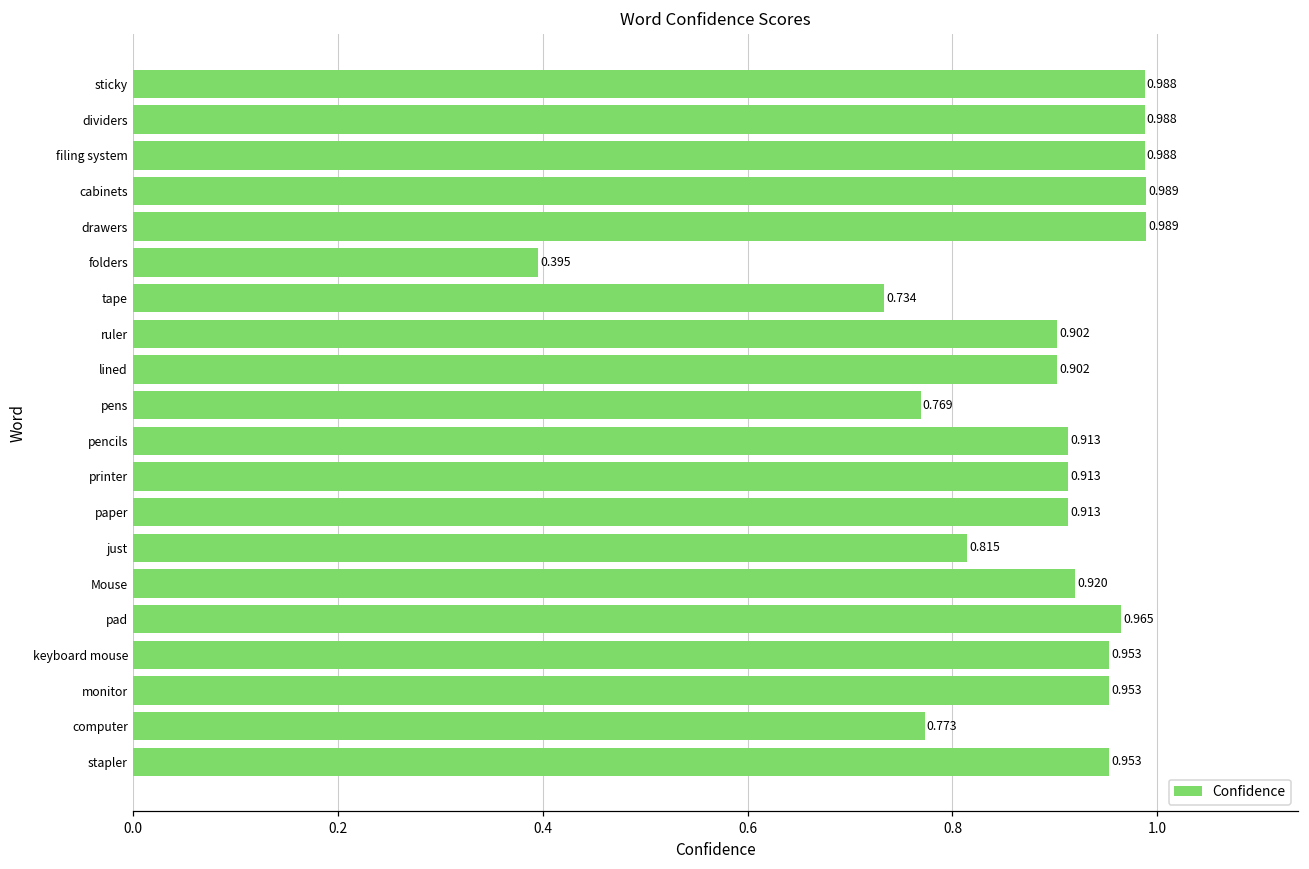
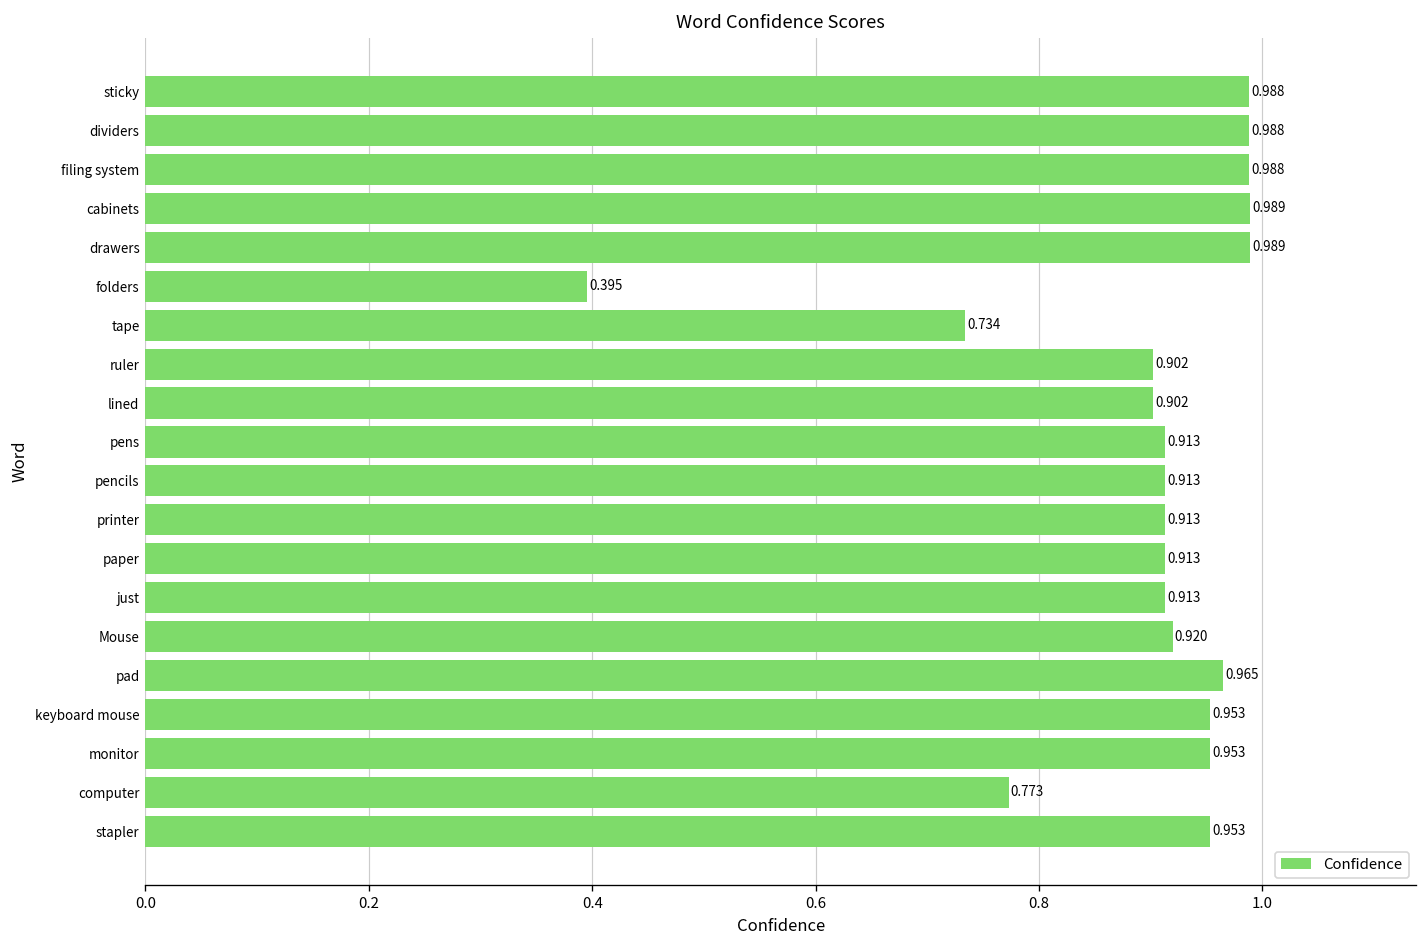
  {
    "sticky": 0.988,
    "dividers": 0.988,
    "filing system": 0.988,
    "cabinets": 0.989,
    "drawers": 0.989,
    "folders": 0.395,
    "tape": 0.734,
    "ruler": 0.902,
    "lined": 0.902,
-   "pens": 0.769,
+   "pens": 0.913,
    "pencils": 0.913,
    "printer": 0.913,
    "paper": 0.913,
-   "just": 0.815,
+   "just": 0.913,
    "Mouse": 0.920,
    "pad": 0.965,
    "keyboard mouse": 0.953,
    "monitor": 0.953,
    "computer": 0.773,
    "stapler": 0.953
  }
